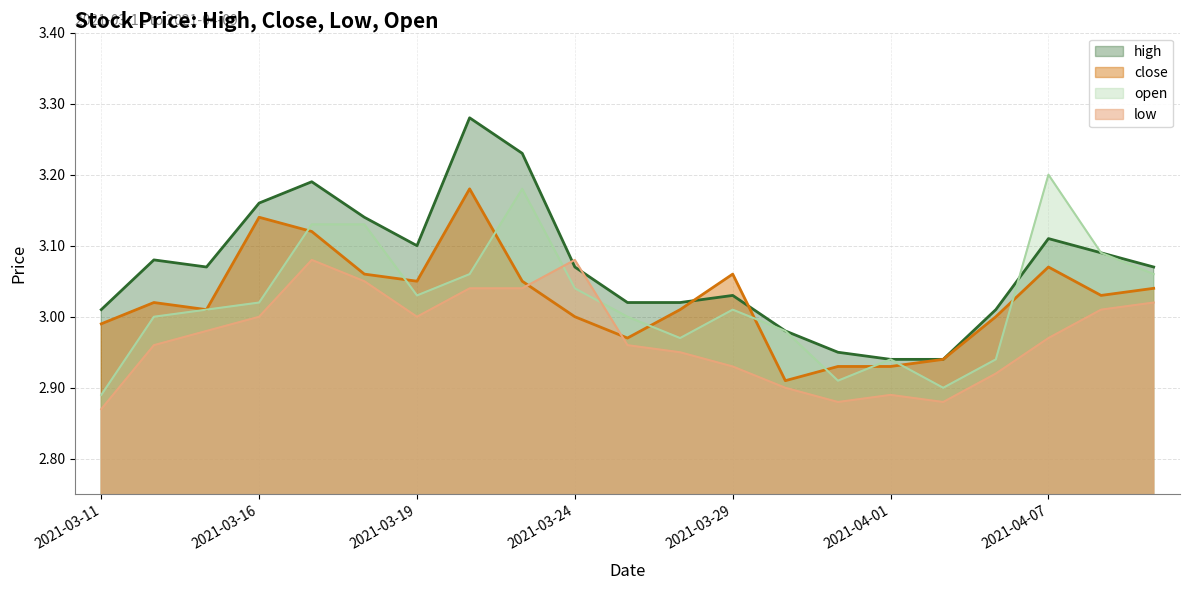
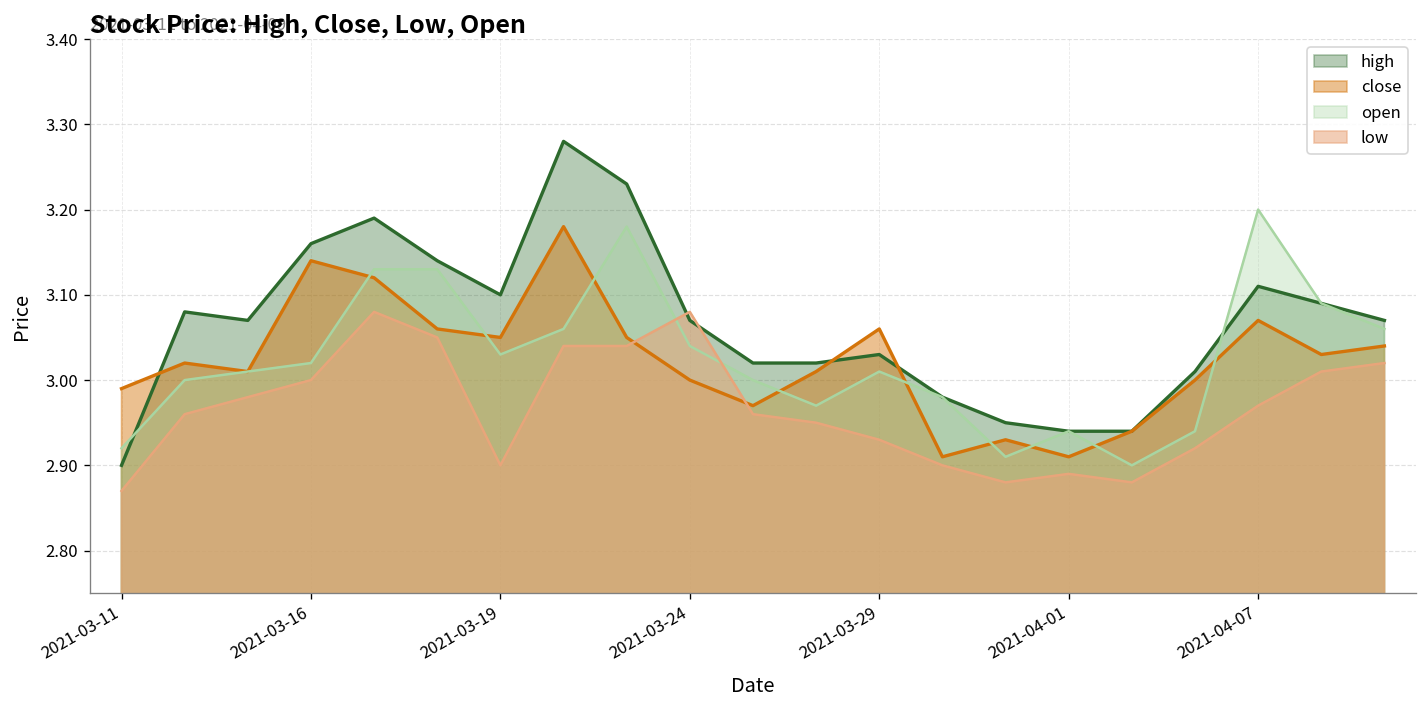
  {
    "high": {
-     "2021-03-11": 3.01,
+     "2021-03-11": 2.90,
      "2021-03-16": 3.16,
      "2021-03-19": 3.10,
      "2021-03-24": 3.07,
      "2021-03-29": 3.03,
      "2021-04-07": 3.11
    },
    "close": {
      "2021-03-11": 2.99,
      "2021-03-16": 3.14,
      "2021-03-19": 3.05,
      "2021-03-24": 3.00,
      "2021-03-29": 3.06,
-     "2021-04-01": 2.93,
+     "2021-04-01": 2.91,
      "2021-04-07": 3.07
    },
    "open": {
-     "2021-03-11": 2.89,
+     "2021-03-11": 2.92,
      "2021-03-16": 3.02,
      "2021-03-19": 3.03,
      "2021-03-24": 3.04,
      "2021-03-29": 3.01,
      "2021-04-07": 3.20
    },
    "low": {
      "2021-03-11": 2.87,
      "2021-03-16": 3.0,
-     "2021-03-19": 3.0,
+     "2021-03-19": 2.9,
      "2021-03-24": 3.08,
      "2021-03-29": 2.93,
      "2021-04-01": 2.89,
      "2021-04-07": 2.97
    }
  }
